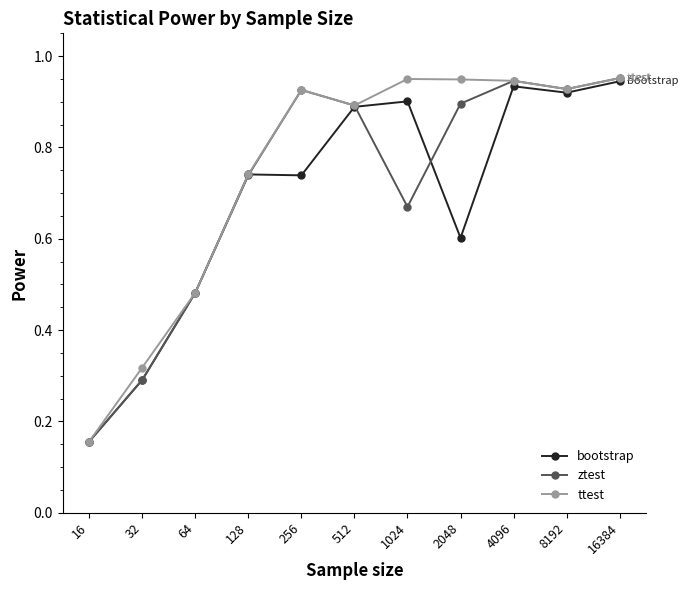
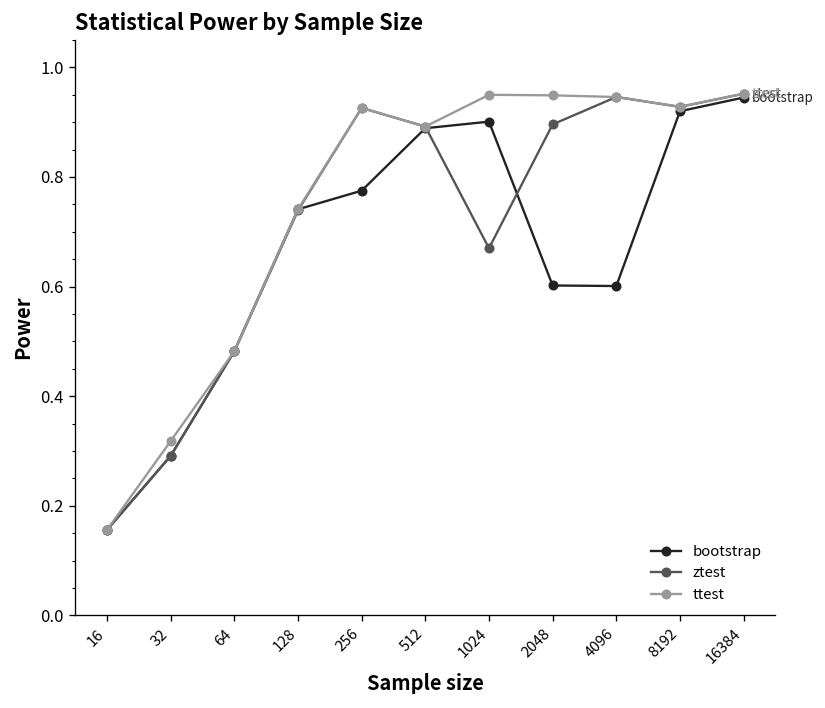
  {
    "bootstrap": {
-     "256": 0.74,
+     "256": 0.78,
      "1024": 0.90,
      "2048": 0.60,
-     "4096": 0.93,
+     "4096": 0.60,
      "8192": 0.92,
      "16384": 0.95
    },
    "ztest": {
      "1024": 0.67,
      "2048": 0.90
    },
    "ttest": {
      "32": 0.32,
      "1024": 0.95,
      "2048": 0.95
    }
  }
